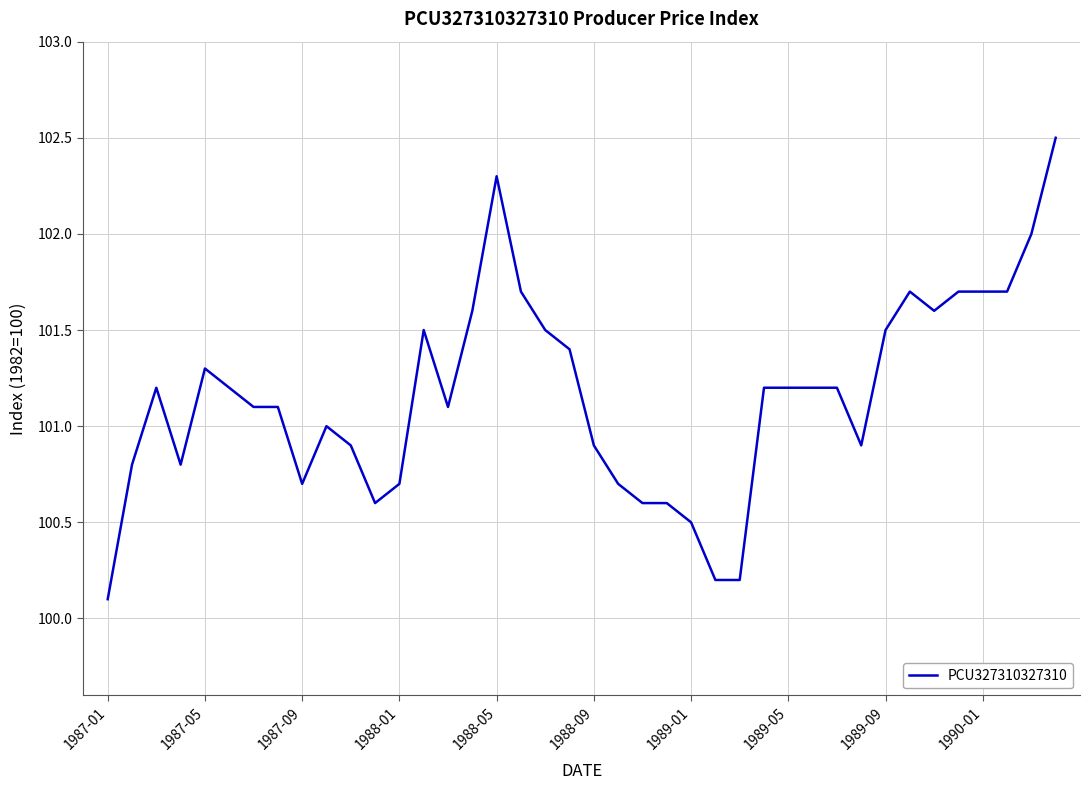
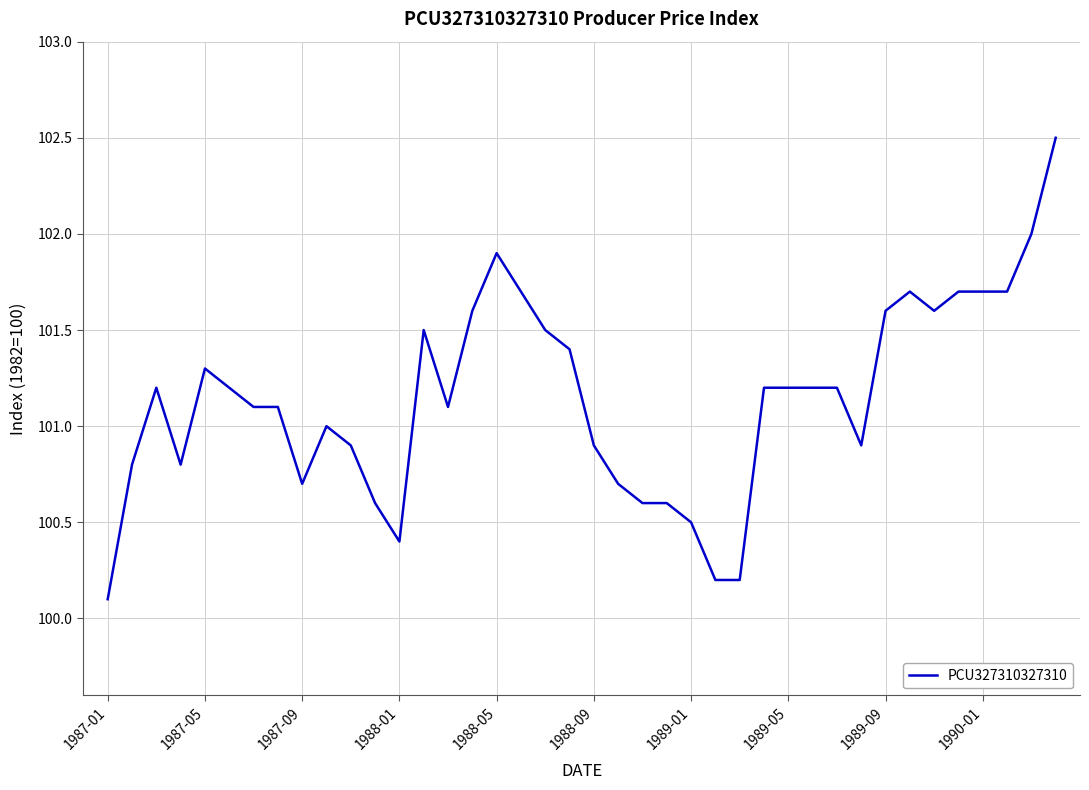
  {
    "1987-01": 100.1,
    "1987-05": 101.3,
    "1987-09": 100.7,
-   "1988-01": 100.7,
-   "1988-05": 102.3,
+   "1988-01": 100.4,
+   "1988-05": 101.9,
    "1988-09": 100.9,
    "1989-01": 100.5,
    "1989-05": 101.2,
-   "1989-09": 101.5,
+   "1989-09": 101.6,
    "1990-01": 101.7
  }
